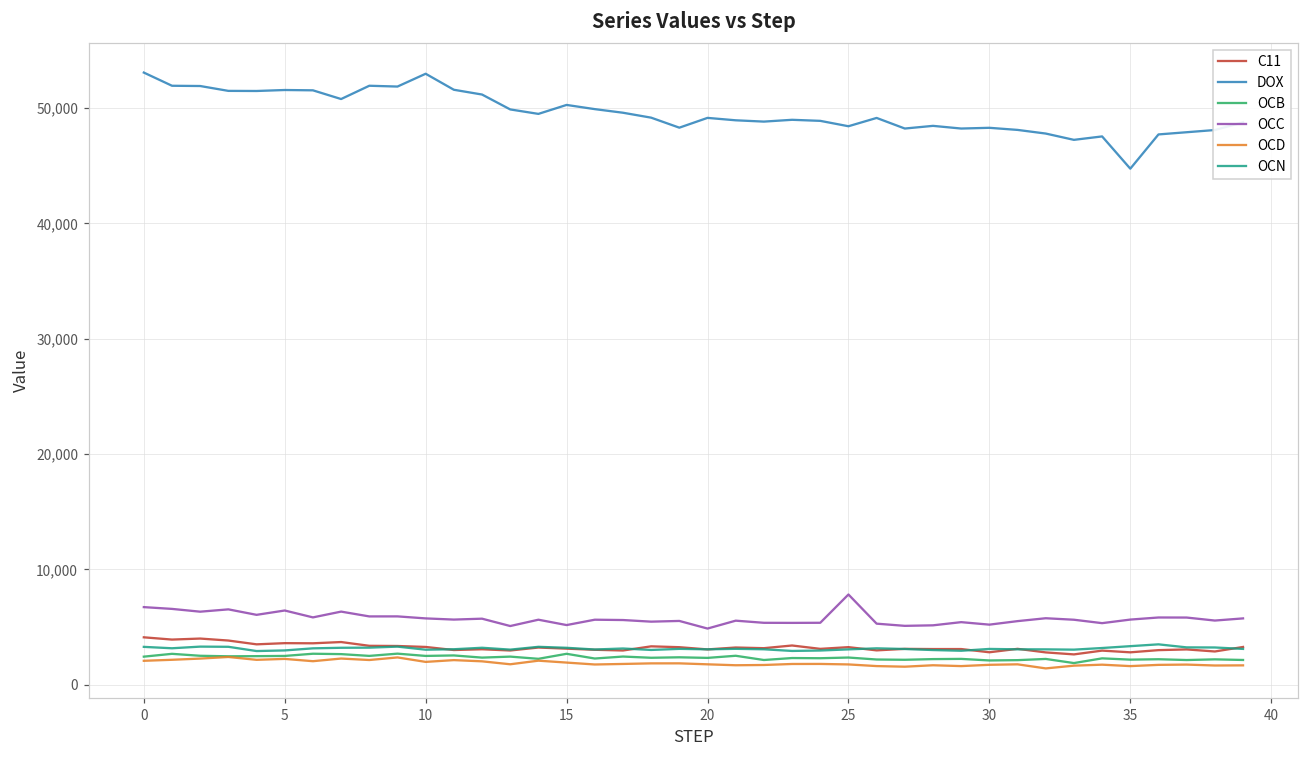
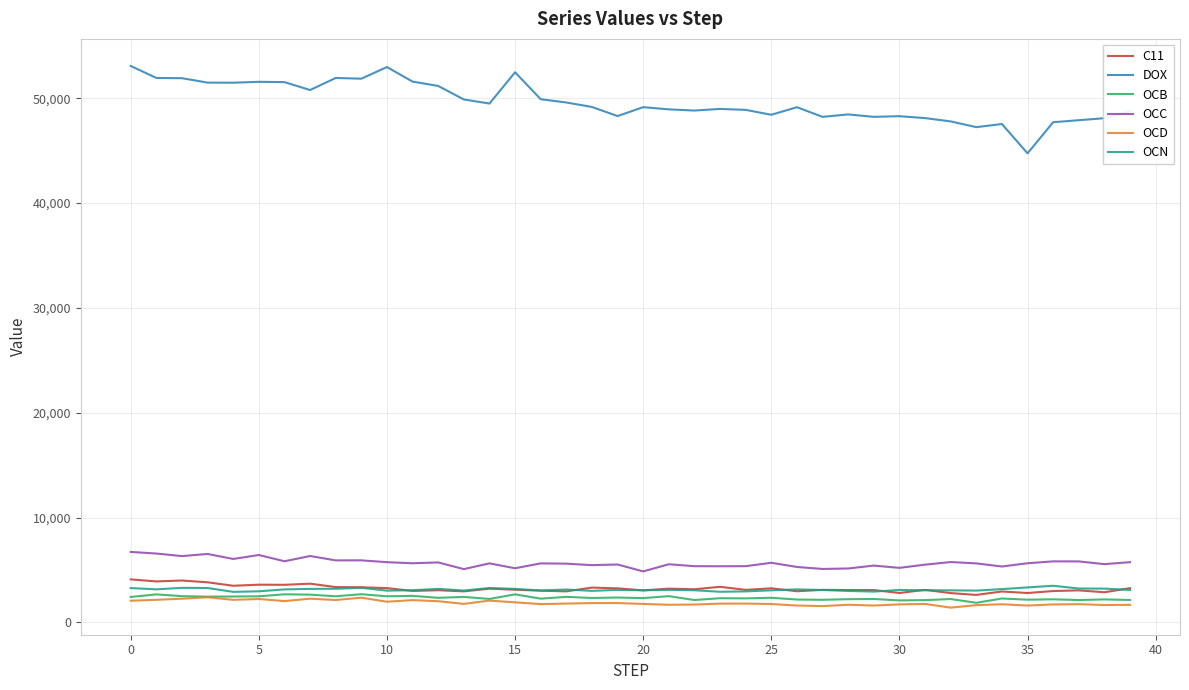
  {
    "C11": {
      "0": "4,100",
      "5": "3,600",
      "30": "2,800",
      "35": "2,800"
    },
    "DOX": {
      "0": "53,100",
      "5": "51,600",
      "10": "53,000",
-     "15": "50,300",
+     "15": "52,500",
      "20": "49,200",
      "25": "48,400",
      "30": "48,300",
      "35": "44,700"
    },
    "OCC": {
      "0": "6,700",
      "5": "6,400",
      "10": "5,700",
      "15": "5,200",
      "20": "4,900",
-     "25": "7,800",
+     "25": "5,700",
      "30": "5,200",
      "35": "5,600"
    },
    "OCD": {
      "0": "2,100",
      "5": "2,200",
      "10": "2,000",
      "15": "1,900",
      "20": "1,800",
      "25": "1,800",
      "30": "1,700",
      "35": "1,600"
    }
  }
